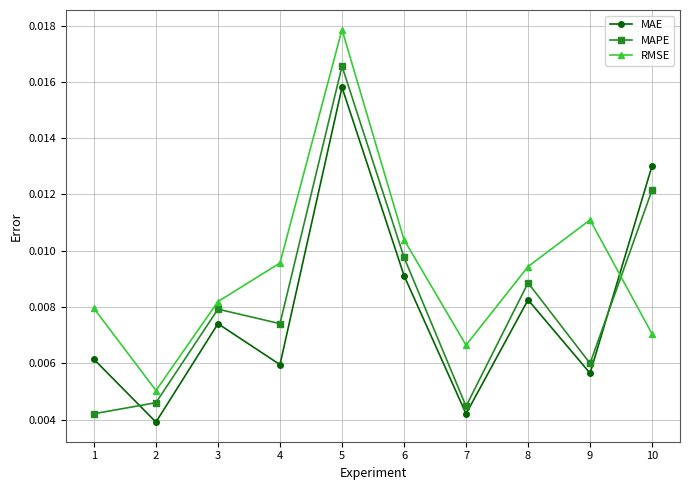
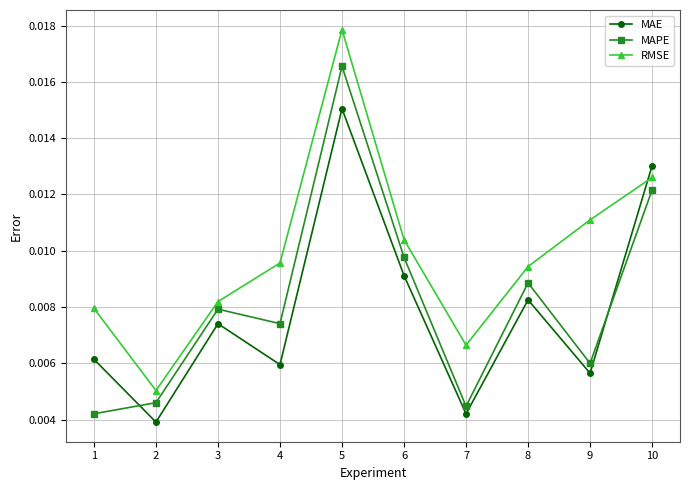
  {
    "MAE": {
      "1": 0.0061,
      "2": 0.0039,
      "3": 0.0074,
      "4": 0.0060,
-     "5": 0.0158,
+     "5": 0.0150,
      "6": 0.0091,
      "7": 0.0042,
      "8": 0.0083,
      "9": 0.0056,
      "10": 0.0130
    },
    "MAPE": {
      "1": 0.0042,
      "2": 0.0046,
      "3": 0.0079,
      "4": 0.0074,
      "5": 0.0166,
      "6": 0.0098,
      "7": 0.0045,
      "8": 0.0089,
      "9": 0.0060,
      "10": 0.0122
    },
    "RMSE": {
      "1": 0.0080,
      "2": 0.0050,
      "3": 0.0082,
      "4": 0.0096,
      "5": 0.0179,
      "6": 0.0104,
      "7": 0.0066,
      "8": 0.0094,
      "9": 0.0111,
-     "10": 0.0070
+     "10": 0.0126
    }
  }
